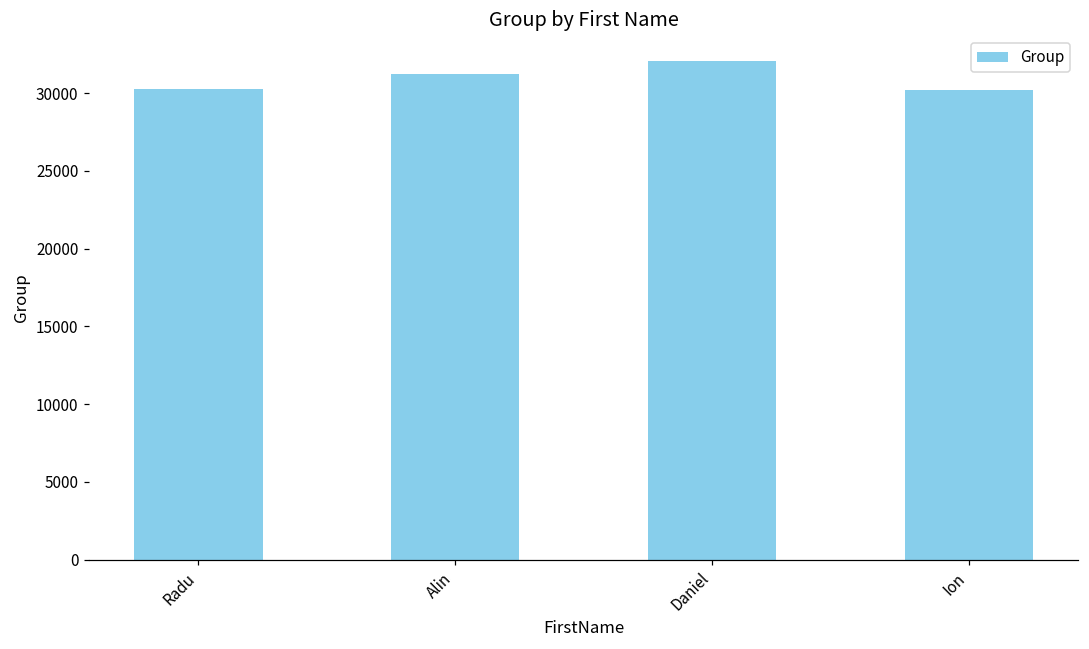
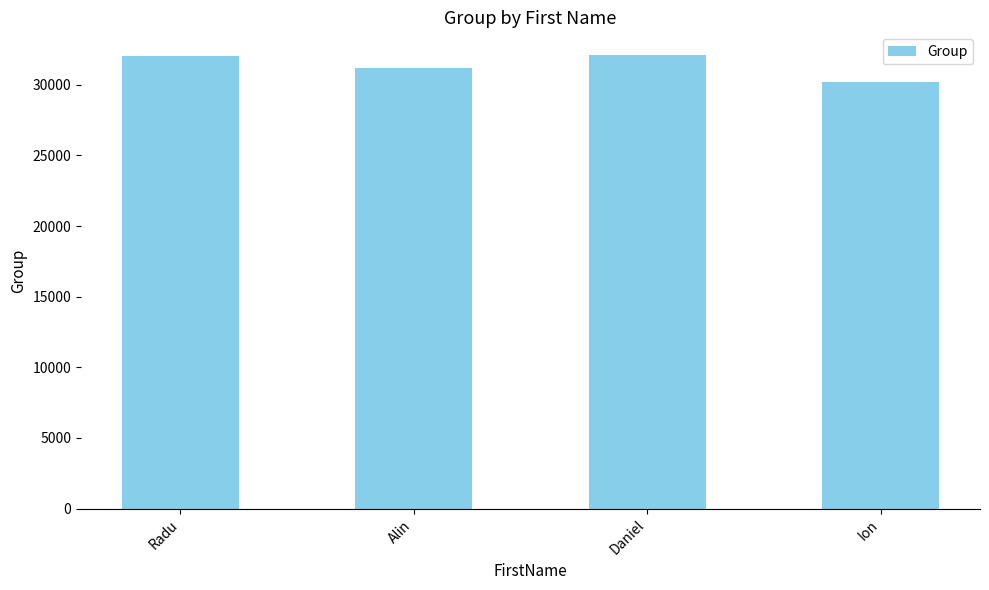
  {
-   "Radu": 30200,
+   "Radu": 32000,
    "Alin": 31200,
    "Daniel": 32100,
    "Ion": 30200
  }
